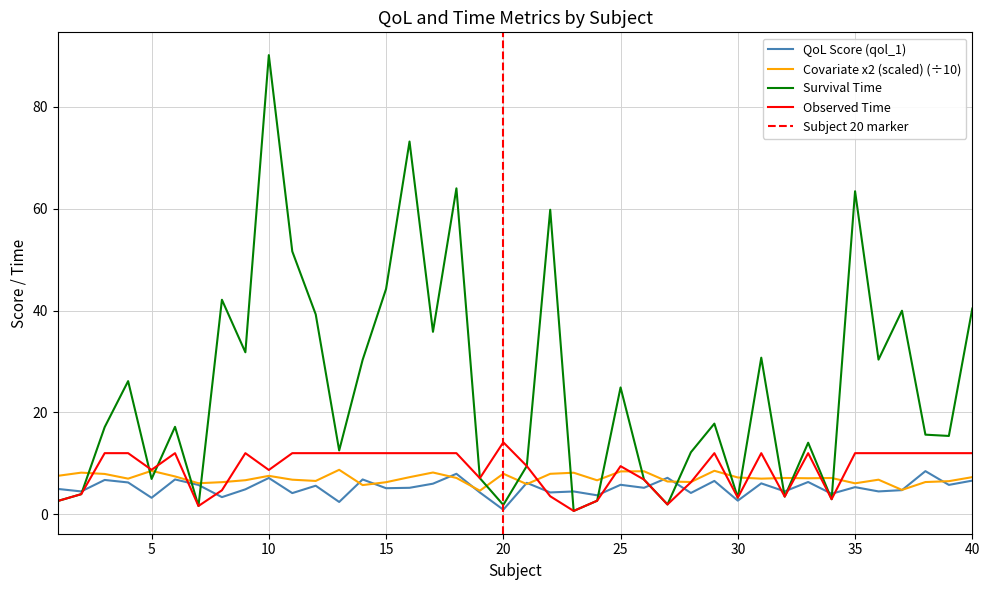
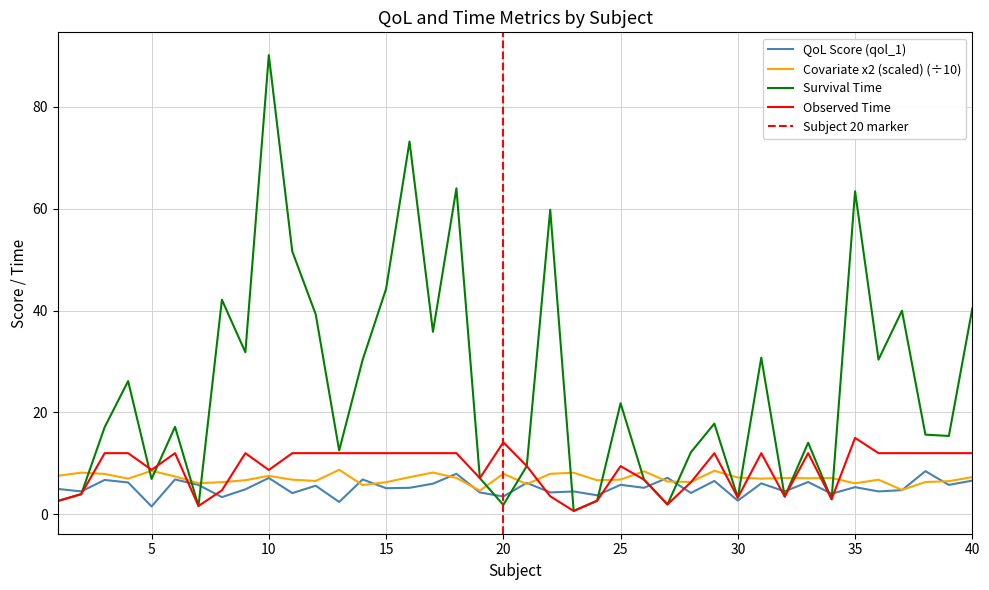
  {
    "QoL Score (qol_1)": {
-     "5": 3,
+     "5": 2,
      "15": 5,
-     "20": 1,
+     "20": 4,
      "25": 6,
      "30": 3,
      "35": 5,
      "40": 7
    },
    "Covariate x2 (scaled) (÷10)": {
      "15": 6,
      "20": 8,
-     "25": 8,
+     "25": 7,
      "30": 7,
      "35": 6,
      "40": 7
    },
    "Survival Time": {
      "5": 7,
      "10": 90,
      "15": 44,
      "20": 2,
-     "25": 25,
+     "25": 22,
      "35": 63,
      "40": 40
    },
    "Observed Time": {
      "10": 9,
      "15": 12,
      "20": 14,
      "25": 9,
-     "35": 12,
+     "35": 15,
      "40": 12
    }
  }
